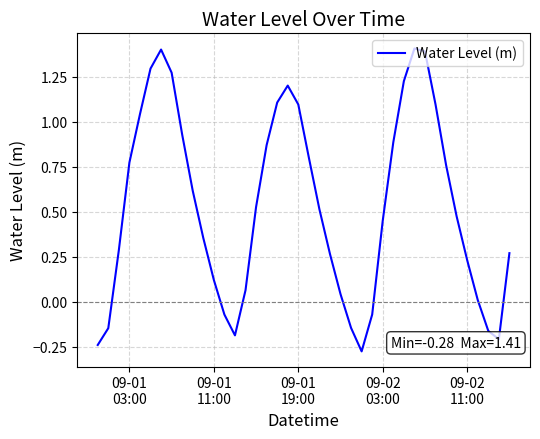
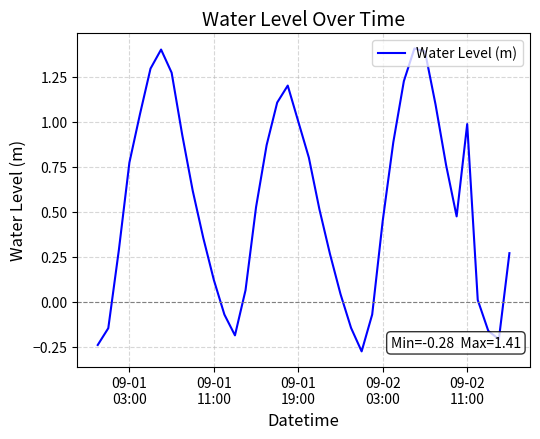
  {
    "09-01 03:00": 0.77,
    "09-01 11:00": 0.12,
-   "09-01 19:00": 1.10,
+   "09-01 19:00": 1.00,
    "09-02 03:00": 0.45,
-   "09-02 11:00": 0.23
+   "09-02 11:00": 0.99
  }
